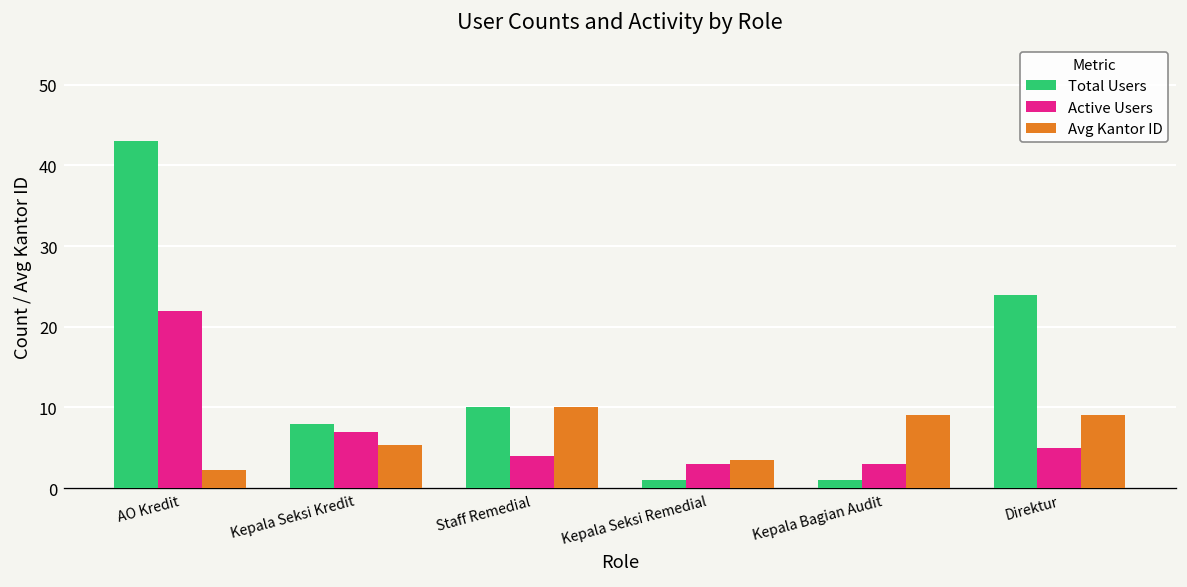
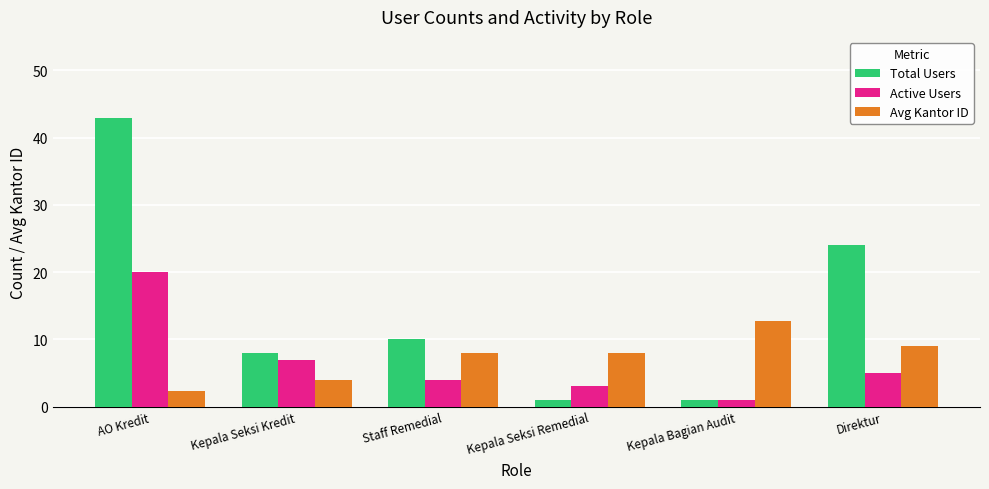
  {
    "Total Users": {
      "AO Kredit": 43,
      "Kepala Seksi Kredit": 8,
      "Staff Remedial": 10,
      "Kepala Seksi Remedial": 1,
      "Kepala Bagian Audit": 1,
      "Direktur": 24
    },
    "Active Users": {
-     "AO Kredit": 22,
+     "AO Kredit": 20,
      "Kepala Seksi Kredit": 7,
      "Staff Remedial": 4,
      "Kepala Seksi Remedial": 3,
-     "Kepala Bagian Audit": 3,
+     "Kepala Bagian Audit": 1,
      "Direktur": 5
    },
    "Avg Kantor ID": {
      "AO Kredit": 2,
-     "Kepala Seksi Kredit": 5,
-     "Staff Remedial": 10,
-     "Kepala Seksi Remedial": 4,
-     "Kepala Bagian Audit": 9,
+     "Kepala Seksi Kredit": 4,
+     "Staff Remedial": 8,
+     "Kepala Seksi Remedial": 8,
+     "Kepala Bagian Audit": 13,
      "Direktur": 9
    }
  }
